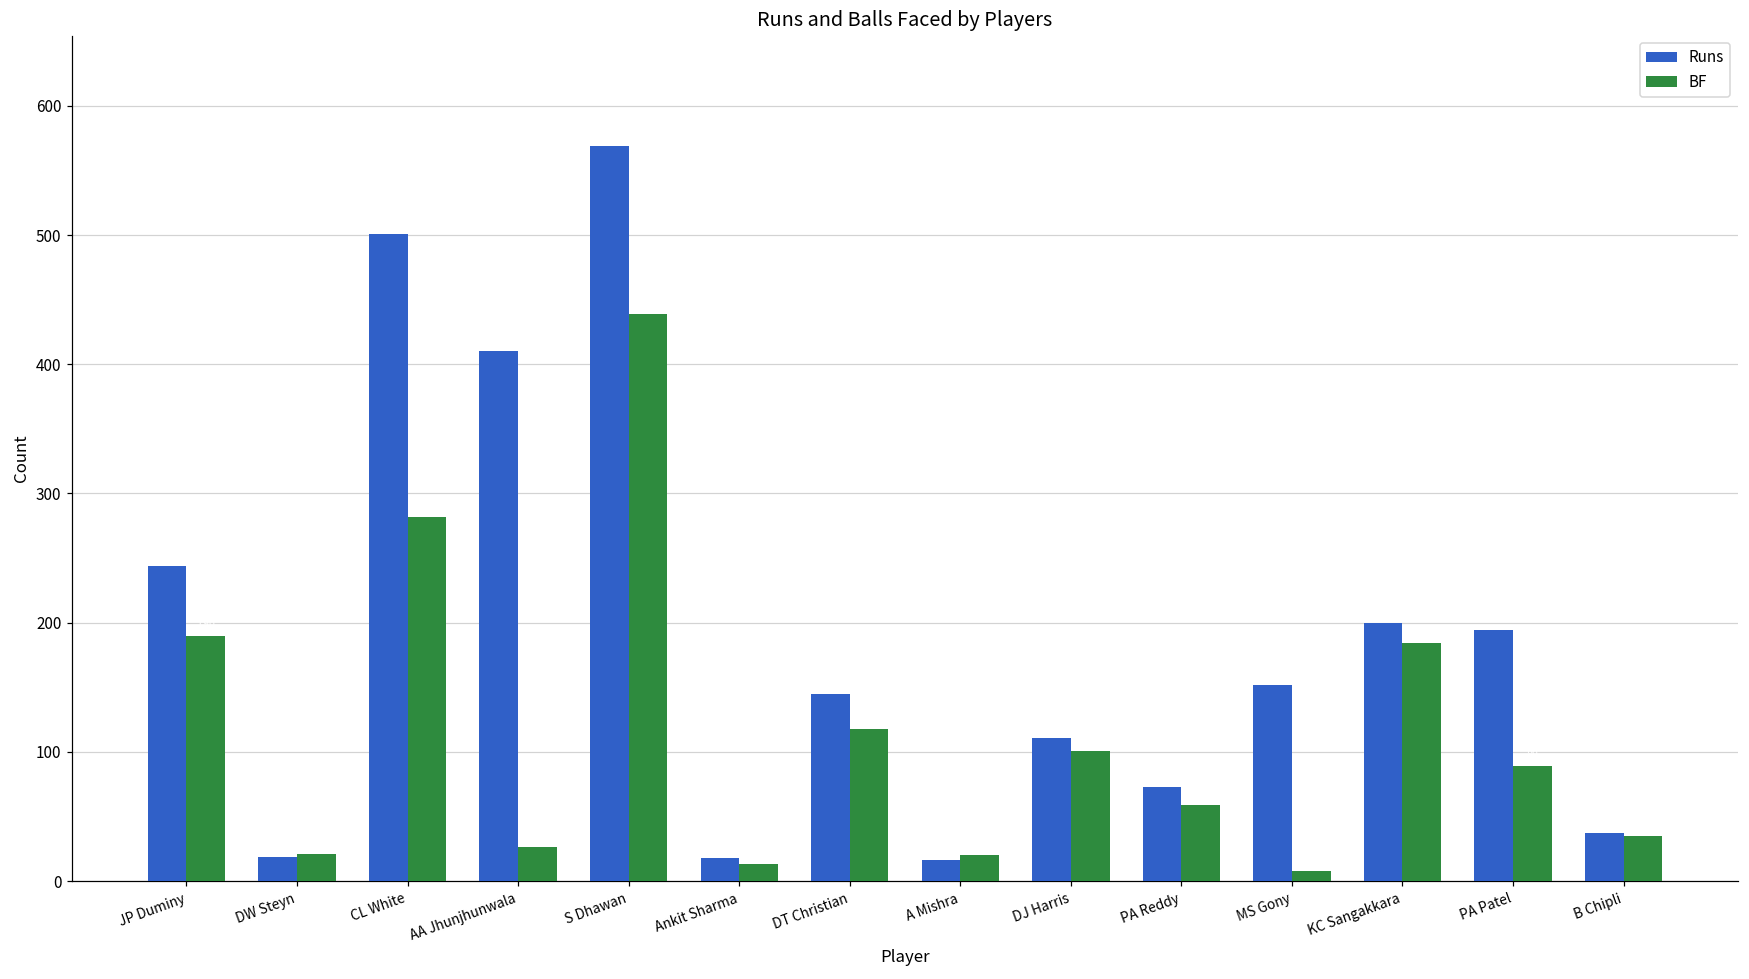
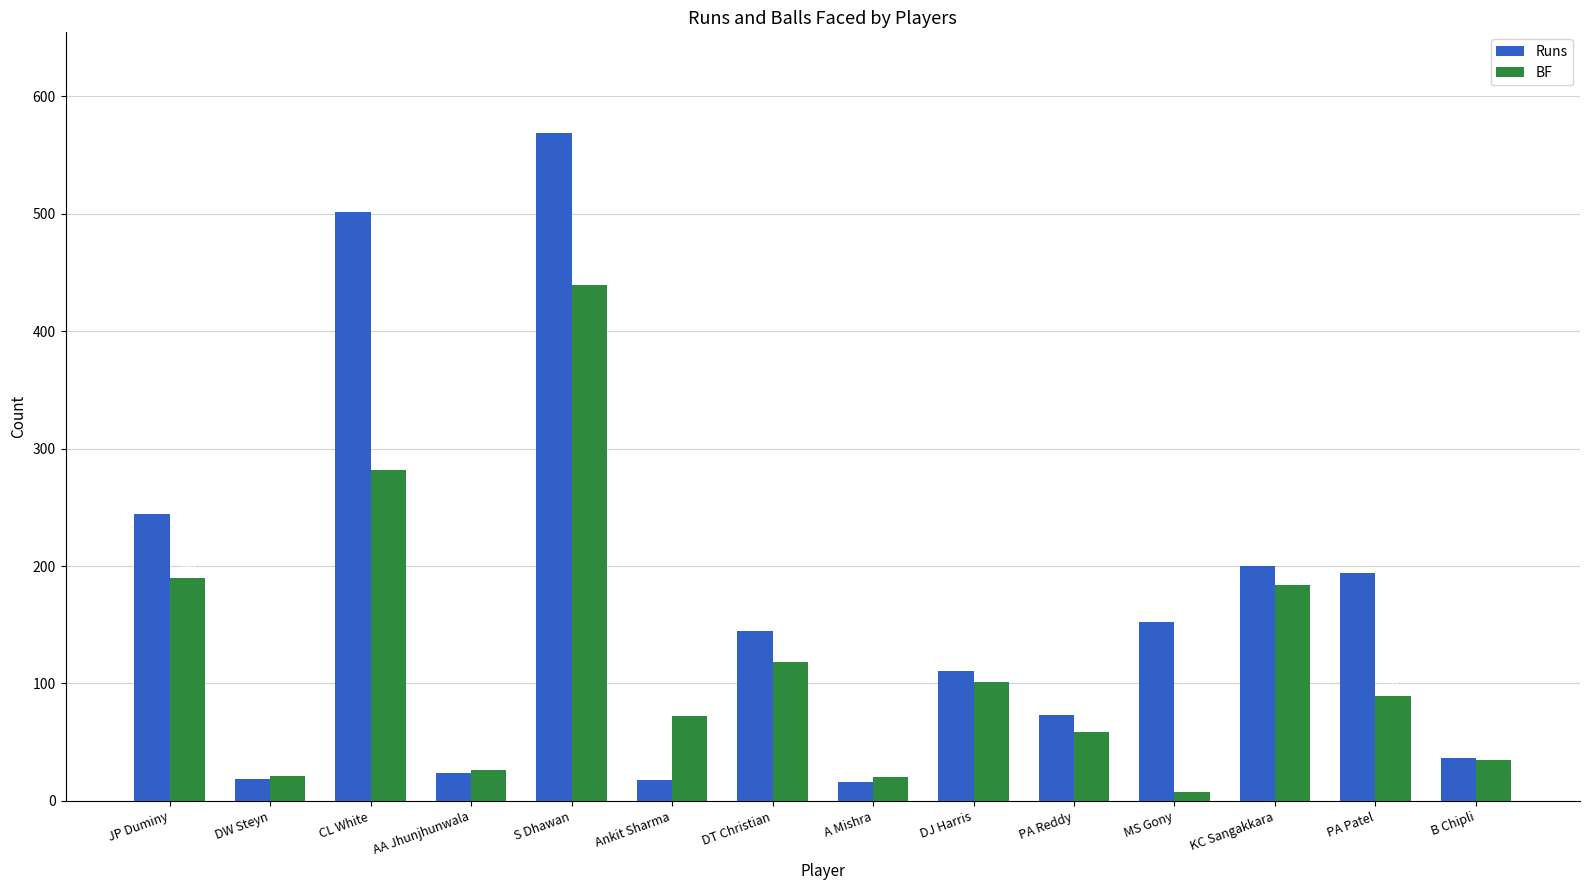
  {
    "Runs": {
      "JP Duminy": 244,
      "DW Steyn": 19,
      "CL White": 501,
-     "AA Jhunjhunwala": 410,
+     "AA Jhunjhunwala": 24,
      "S Dhawan": 569,
      "Ankit Sharma": 18,
      "DT Christian": 145,
      "A Mishra": 16,
      "DJ Harris": 111,
      "PA Reddy": 73,
      "MS Gony": 152,
      "KC Sangakkara": 200,
      "PA Patel": 194,
      "B Chipli": 37
    },
    "BF": {
      "JP Duminy": 190,
      "DW Steyn": 21,
      "CL White": 282,
      "AA Jhunjhunwala": 26,
      "S Dhawan": 439,
-     "Ankit Sharma": 13,
+     "Ankit Sharma": 72,
      "DT Christian": 118,
      "A Mishra": 20,
      "DJ Harris": 101,
      "PA Reddy": 59,
      "MS Gony": 8,
      "KC Sangakkara": 184,
      "PA Patel": 89,
      "B Chipli": 35
    }
  }
